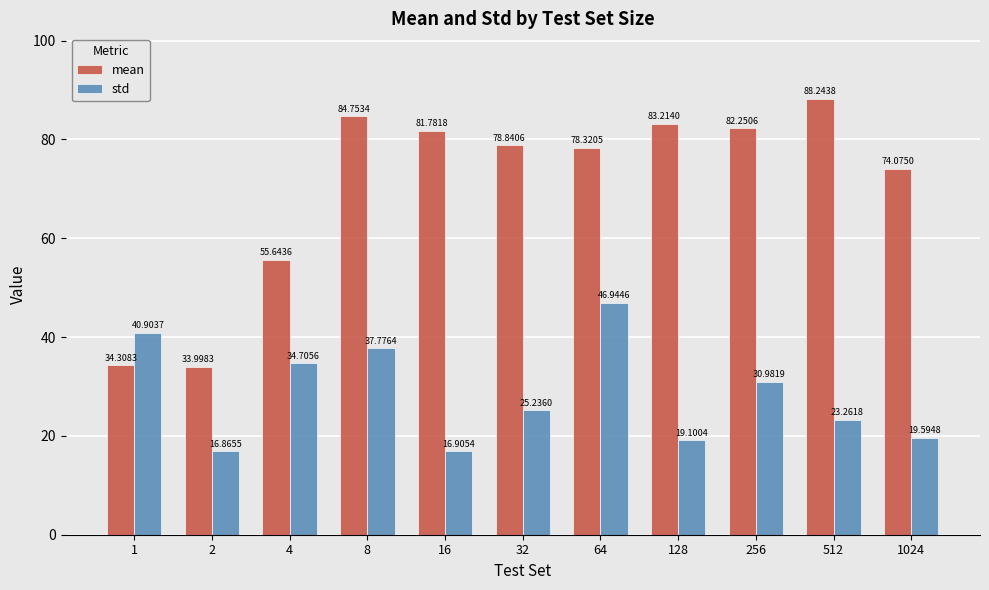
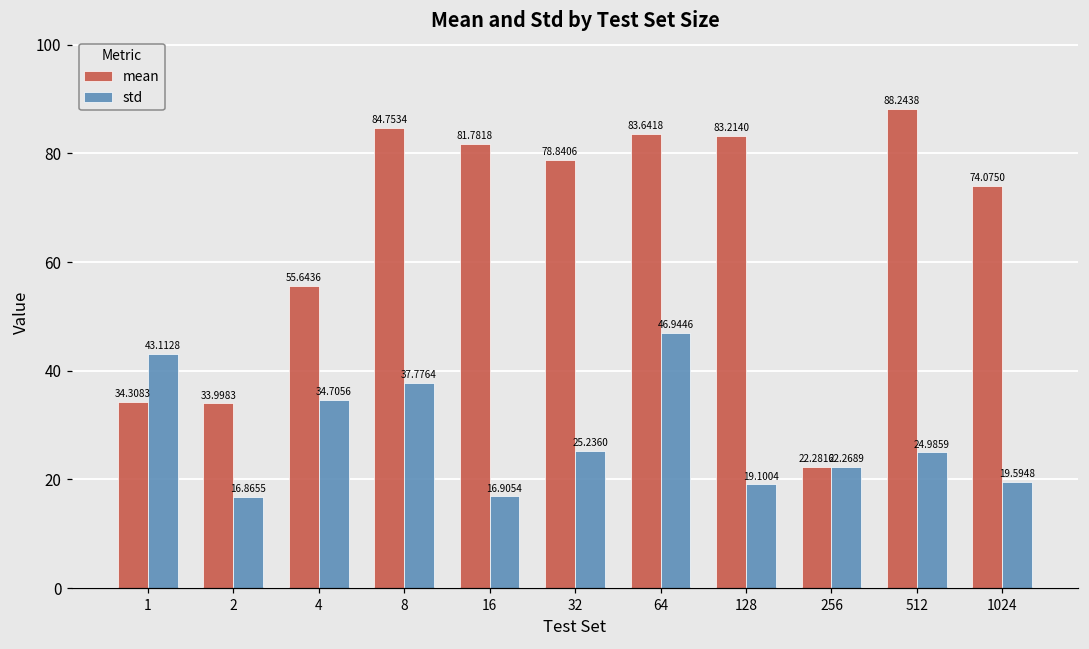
  {
    "mean": {
      "1": 34.3083,
      "2": 33.9983,
      "4": 55.6436,
      "8": 84.7534,
      "16": 81.7818,
      "32": 78.8406,
-     "64": 78.3205,
+     "64": 83.6418,
      "128": 83.2140,
-     "256": 82.2506,
+     "256": 22.2816,
      "512": 88.2438,
      "1024": 74.0750
    },
    "std": {
-     "1": 40.9037,
+     "1": 43.1128,
      "2": 16.8655,
      "4": 34.7056,
      "8": 37.7764,
      "16": 16.9054,
      "32": 25.2360,
      "64": 46.9446,
      "128": 19.1004,
-     "256": 30.9819,
-     "512": 23.2618,
+     "256": 22.2689,
+     "512": 24.9859,
      "1024": 19.5948
    }
  }
